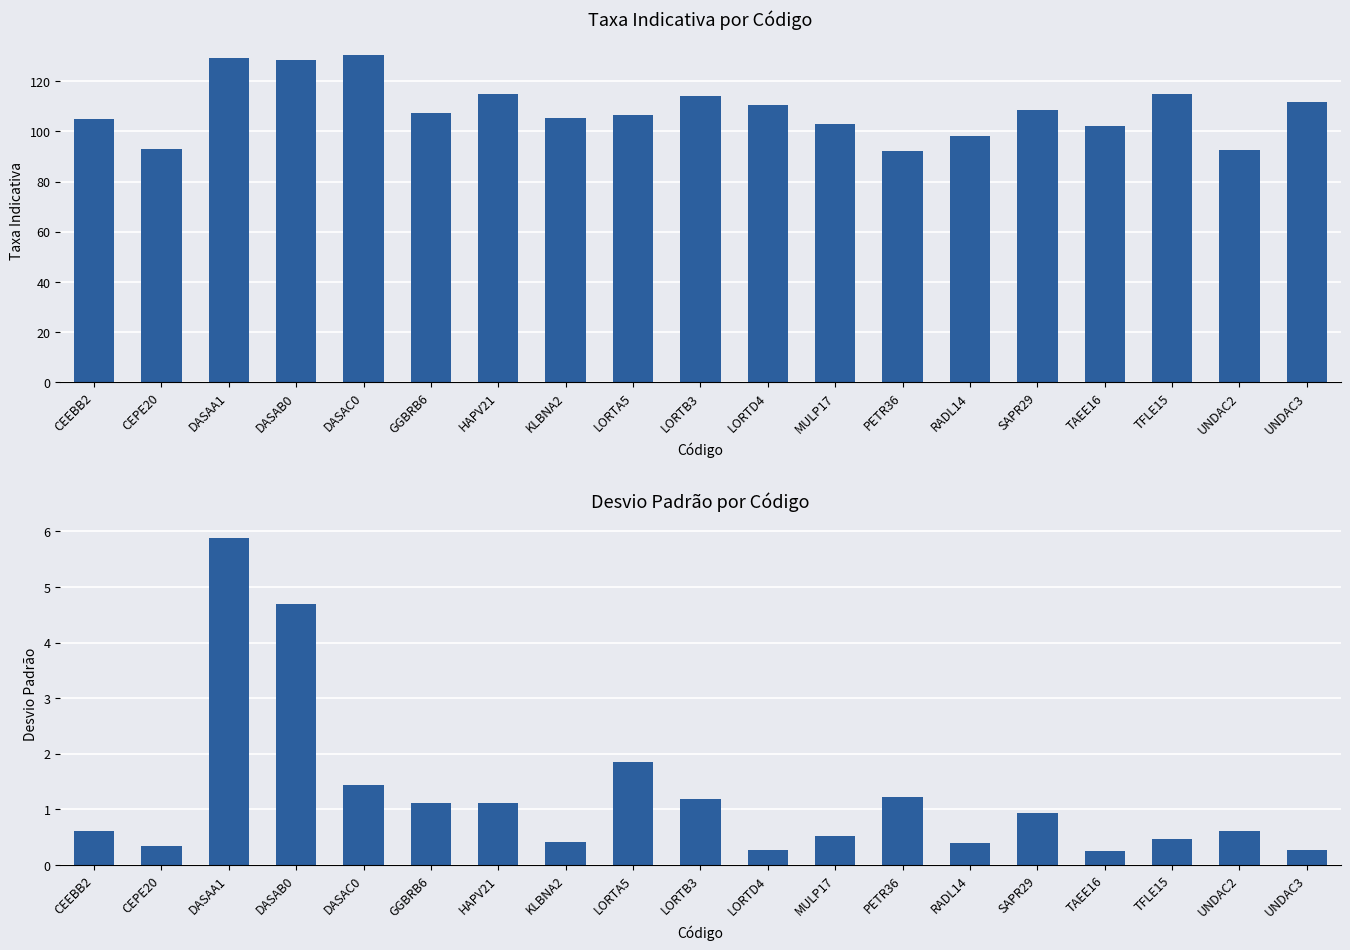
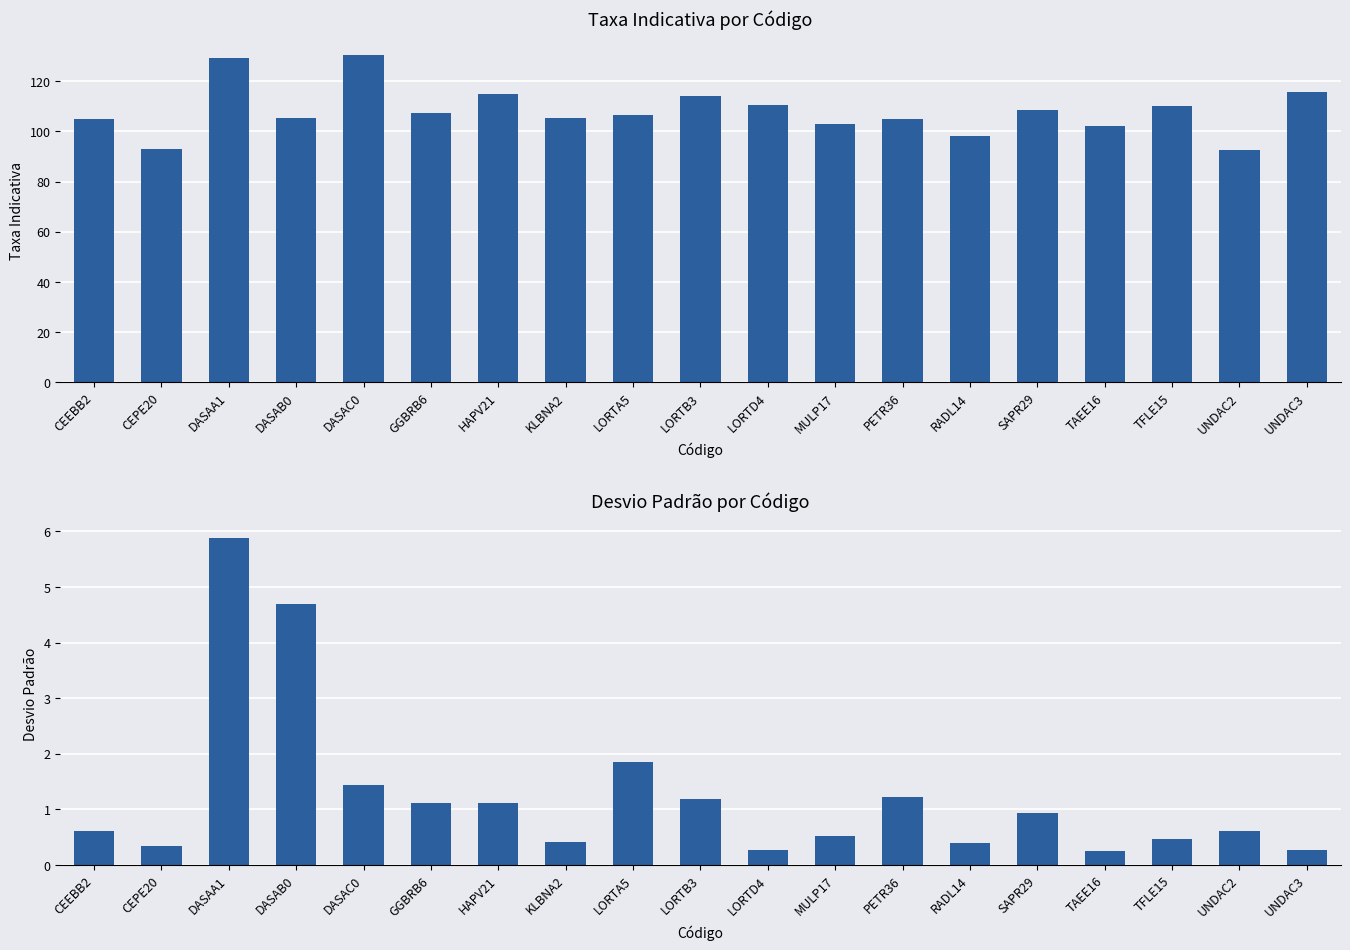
  {
    "Taxa Indicativa por Código": {
      "CEEBB2": 105,
      "CEPE20": 93,
      "DASAA1": 129,
-     "DASAB0": 128,
+     "DASAB0": 105,
      "DASAC0": 130,
      "GGBRB6": 107,
      "HAPV21": 115,
      "KLBNA2": 105,
      "LORTA5": 107,
      "LORTB3": 114,
      "LORTD4": 111,
      "MULP17": 103,
-     "PETR36": 92,
+     "PETR36": 105,
      "RADL14": 98,
      "SAPR29": 108,
      "TAEE16": 102,
-     "TFLE15": 115,
+     "TFLE15": 110,
      "UNDAC2": 93,
-     "UNDAC3": 112
+     "UNDAC3": 116
    },
    "Desvio Padrão por Código": {
      "CEEBB2": 0.6,
      "CEPE20": 0.3,
      "DASAA1": 5.9,
      "DASAB0": 4.7,
      "DASAC0": 1.4,
      "GGBRB6": 1.1,
      "HAPV21": 1.1,
      "KLBNA2": 0.4,
      "LORTA5": 1.9,
      "LORTB3": 1.2,
      "LORTD4": 0.3,
      "MULP17": 0.5,
      "PETR36": 1.2,
      "RADL14": 0.4,
      "SAPR29": 0.9,
      "TAEE16": 0.3,
      "TFLE15": 0.5,
      "UNDAC2": 0.6,
      "UNDAC3": 0.3
    }
  }
